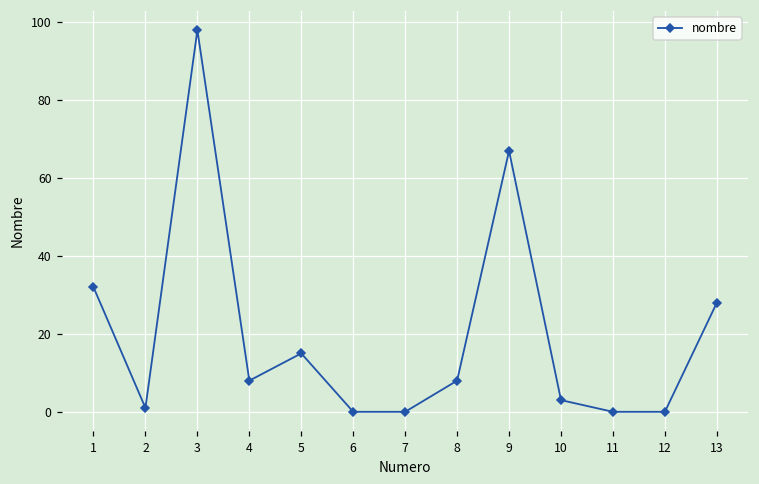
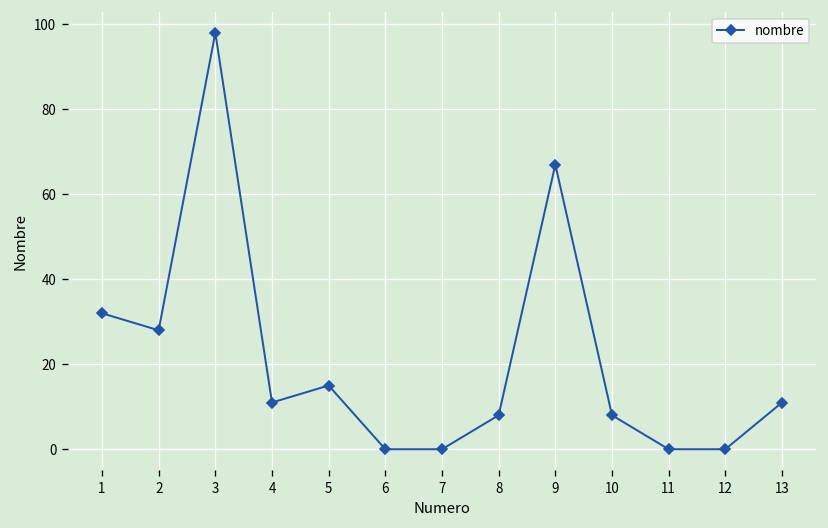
  {
    "1": 32,
-   "2": 1,
+   "2": 28,
    "3": 98,
-   "4": 8,
+   "4": 11,
    "5": 15,
    "6": 0,
    "7": 0,
    "8": 8,
    "9": 67,
-   "10": 3,
+   "10": 8,
    "11": 0,
    "12": 0,
-   "13": 28
+   "13": 11
  }
